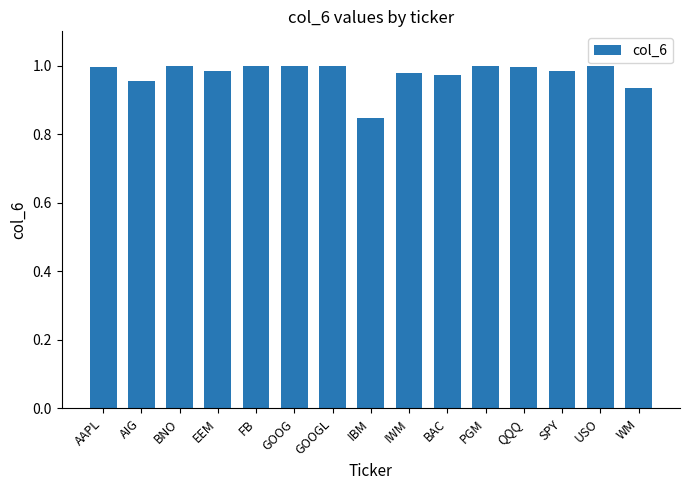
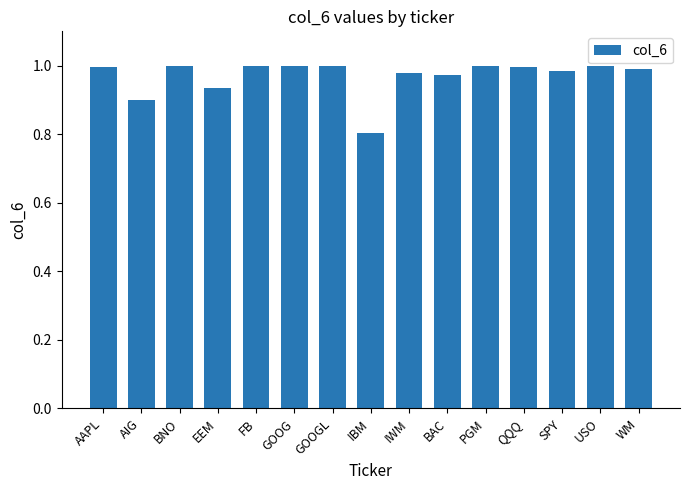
  {
    "AAPL": 1.00,
-   "AIG": 0.96,
+   "AIG": 0.90,
    "BNO": 1.00,
-   "EEM": 0.99,
+   "EEM": 0.94,
    "FB": 1.00,
    "GOOG": 1.00,
    "GOOGL": 1.00,
-   "IBM": 0.85,
+   "IBM": 0.80,
    "IWM": 0.98,
    "BAC": 0.97,
    "PGM": 1.00,
    "QQQ": 1.00,
    "SPY": 0.98,
    "USO": 1.00,
-   "WM": 0.93
+   "WM": 0.99
  }
